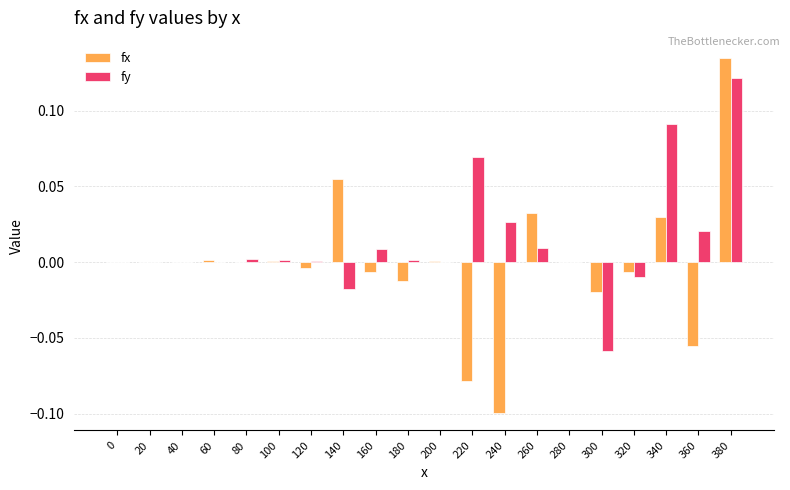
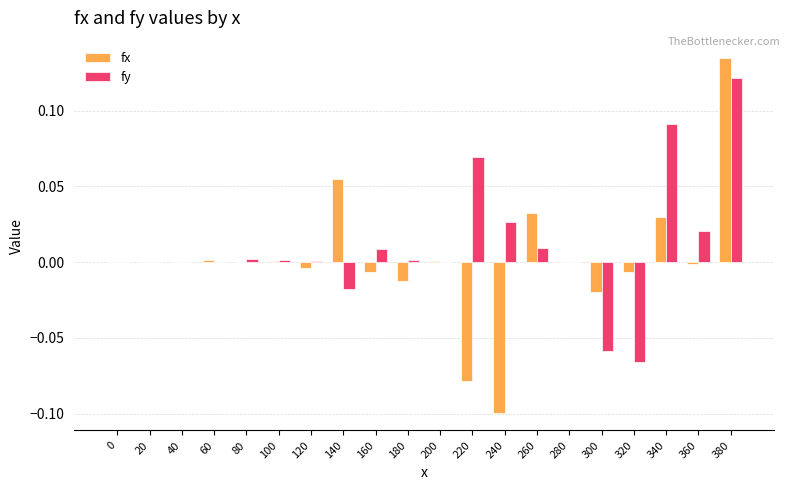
  {
    "fx": {
      "120": -0.004,
      "140": 0.055,
      "160": -0.007,
      "180": -0.013,
      "220": -0.078,
      "240": -0.099,
      "260": 0.033,
      "300": -0.020,
      "320": -0.007,
      "340": 0.030,
-     "360": -0.056,
+     "360": -0.002,
      "380": 0.134
    },
    "fy": {
      "80": 0.002,
      "140": -0.017,
      "160": 0.009,
      "220": 0.069,
      "240": 0.027,
      "260": 0.009,
      "300": -0.058,
-     "320": -0.010,
+     "320": -0.066,
      "340": 0.091,
      "360": 0.020,
      "380": 0.122
    }
  }
